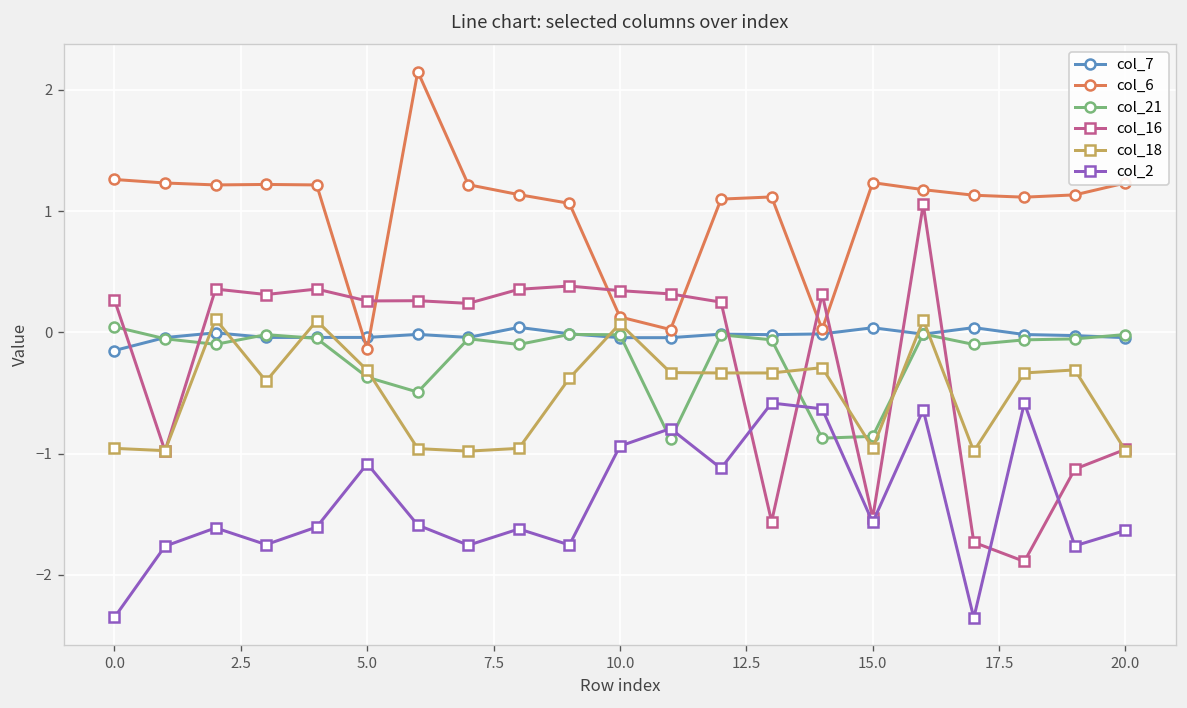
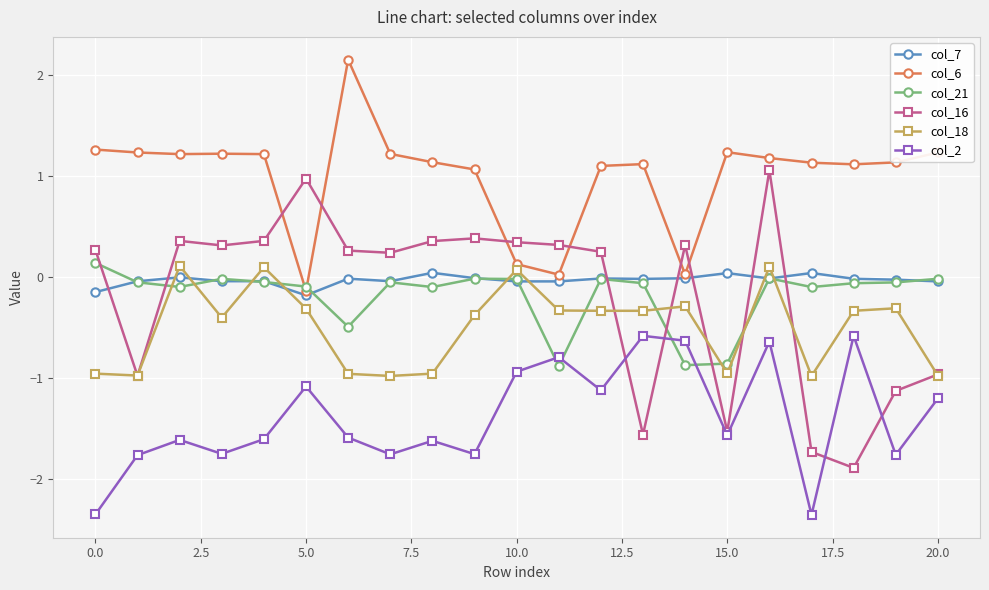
  {
    "col_7": {
      "0.0": -0.15,
-     "5.0": -0.04,
+     "5.0": -0.18,
      "15.0": 0.04,
      "20.0": -0.04
    },
    "col_21": {
-     "0.0": 0.05,
-     "5.0": -0.37,
+     "0.0": 0.14,
+     "5.0": -0.10,
      "15.0": -0.86,
      "20.0": -0.02
    },
    "col_16": {
      "0.0": 0.27,
-     "5.0": 0.26,
+     "5.0": 0.97,
      "10.0": 0.34,
      "15.0": -1.53
    },
    "col_2": {
      "0.0": -2.35,
      "5.0": -1.08,
      "10.0": -0.94,
      "15.0": -1.57,
-     "20.0": -1.63
+     "20.0": -1.20
    }
  }
